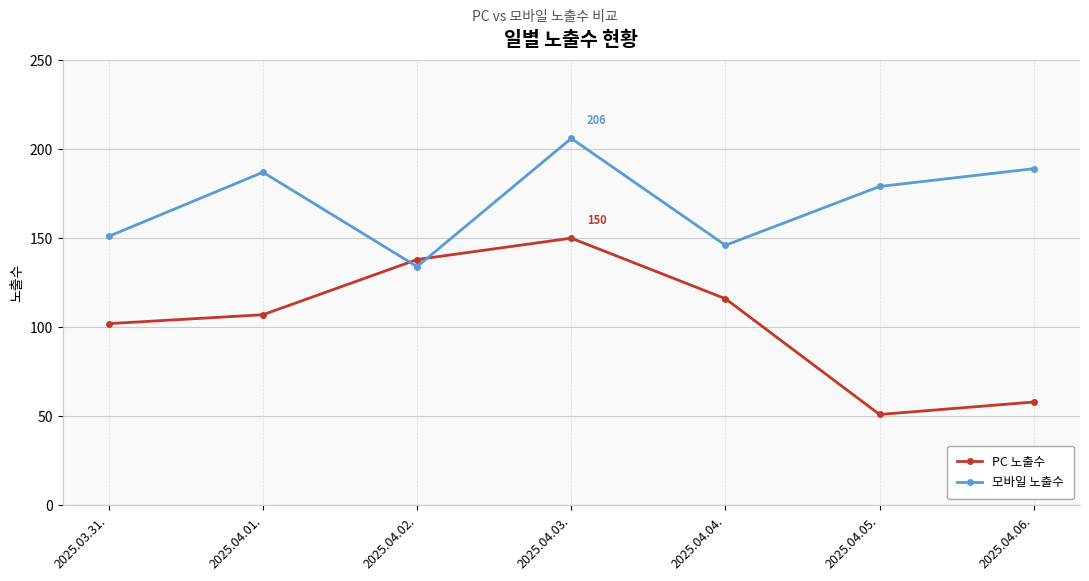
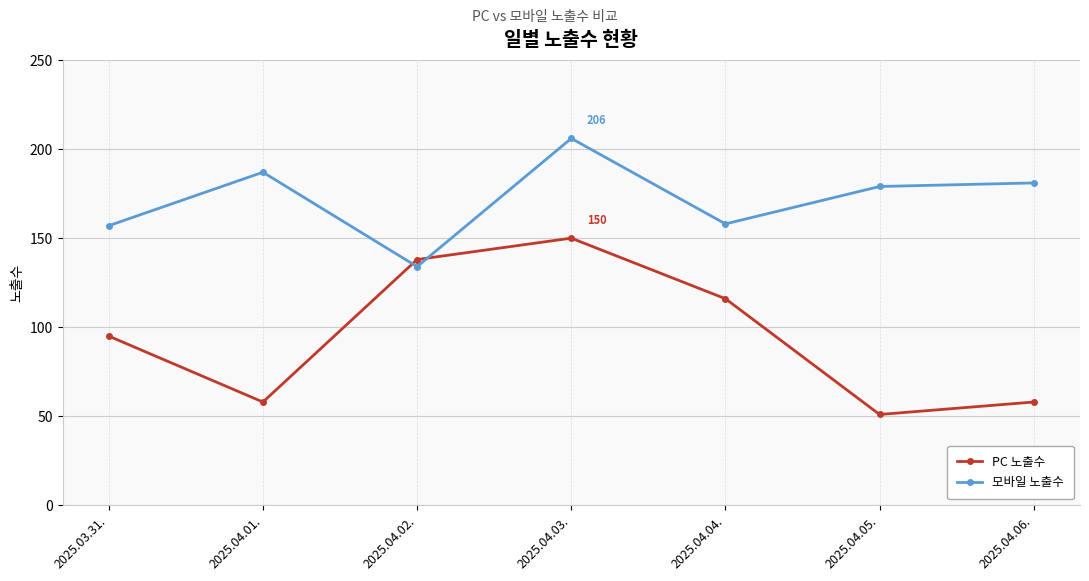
  {
    "PC 노출수": {
-     "2025.03.31.": 102,
-     "2025.04.01.": 107,
+     "2025.03.31.": 95,
+     "2025.04.01.": 58,
      "2025.04.02.": 138,
      "2025.04.04.": 116,
      "2025.04.05.": 51,
      "2025.04.06.": 58
    },
    "모바일 노출수": {
-     "2025.03.31.": 151,
+     "2025.03.31.": 157,
      "2025.04.01.": 187,
      "2025.04.02.": 134,
-     "2025.04.04.": 146,
+     "2025.04.04.": 158,
      "2025.04.05.": 179,
-     "2025.04.06.": 189
+     "2025.04.06.": 181
    }
  }
